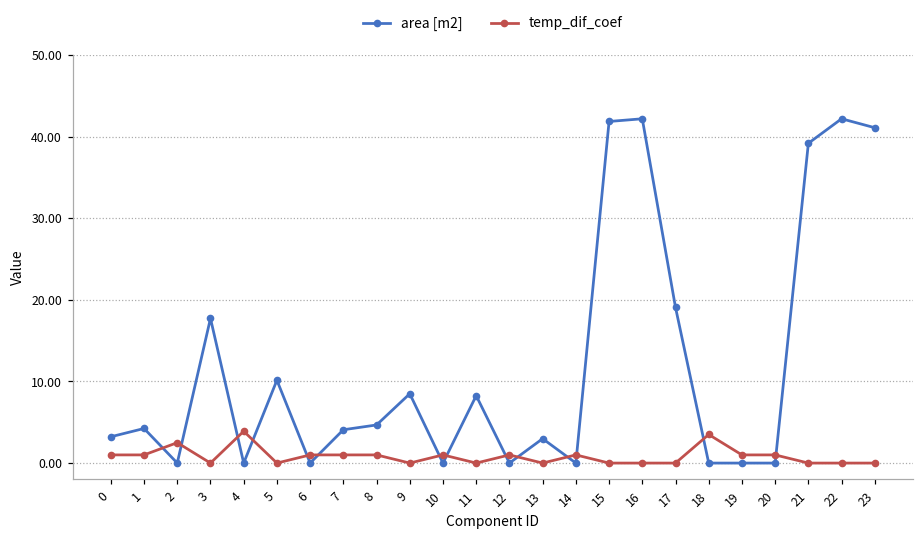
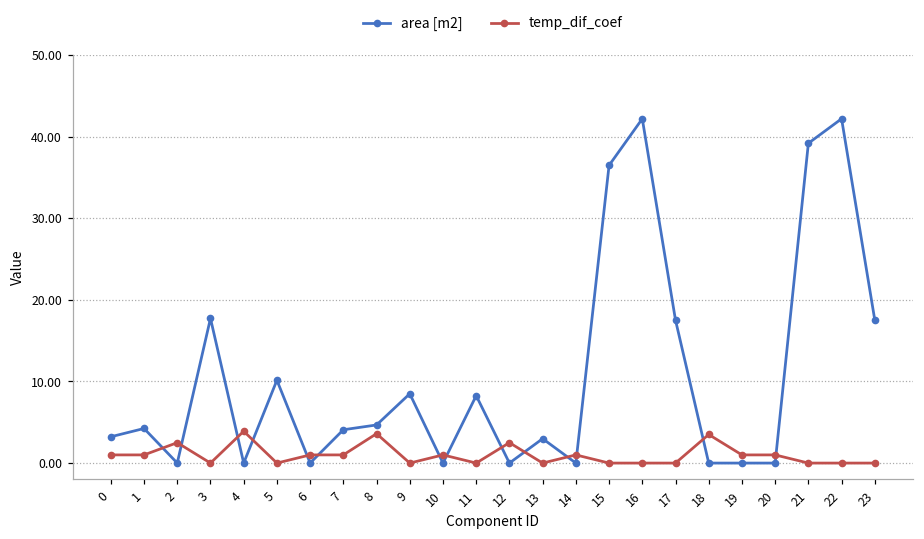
  {
    "area [m2]": {
      "0": 3,
      "1": 4,
      "2": 0,
      "3": 18,
      "4": 0,
      "5": 10,
      "6": 0,
      "7": 4,
      "8": 5,
      "9": 8,
      "10": 0,
      "11": 8,
      "12": 0,
      "13": 3,
      "14": 0,
-     "15": 42,
+     "15": 36,
      "16": 42,
-     "17": 19,
+     "17": 18,
      "18": 0,
      "19": 0,
      "20": 0,
      "21": 39,
      "22": 42,
-     "23": 41
+     "23": 18
    },
    "temp_dif_coef": {
      "0": 1,
      "1": 1,
      "2": 3,
      "3": 0,
      "4": 4,
      "5": 0,
      "6": 1,
      "7": 1,
-     "8": 1,
+     "8": 4,
      "9": 0,
      "10": 1,
      "11": 0,
-     "12": 1,
+     "12": 3,
      "13": 0,
      "14": 1,
      "15": 0,
      "16": 0,
      "17": 0,
      "18": 4,
      "19": 1,
      "20": 1,
      "21": 0,
      "22": 0,
      "23": 0
    }
  }
